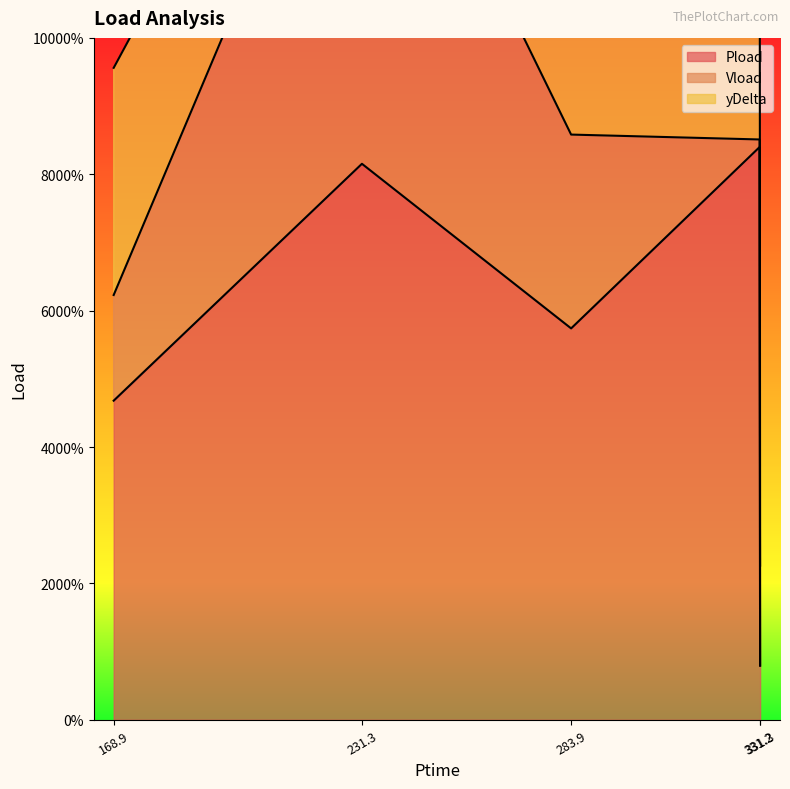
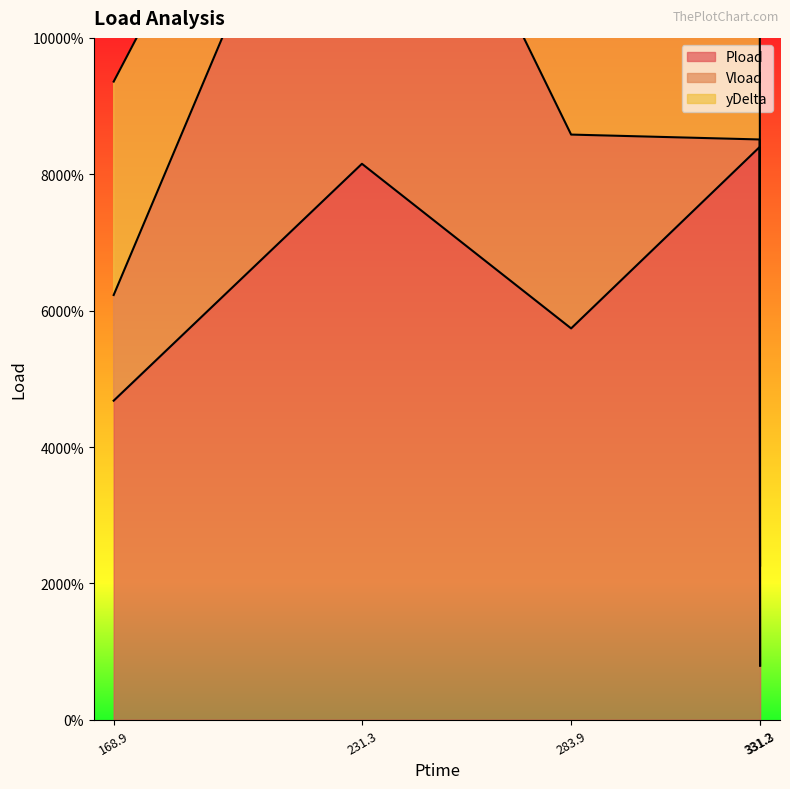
  {
    "yDelta": {
-     "168.9": "3300%",
+     "168.9": "3100%",
      "331.3": "1500%"
    }
  }
